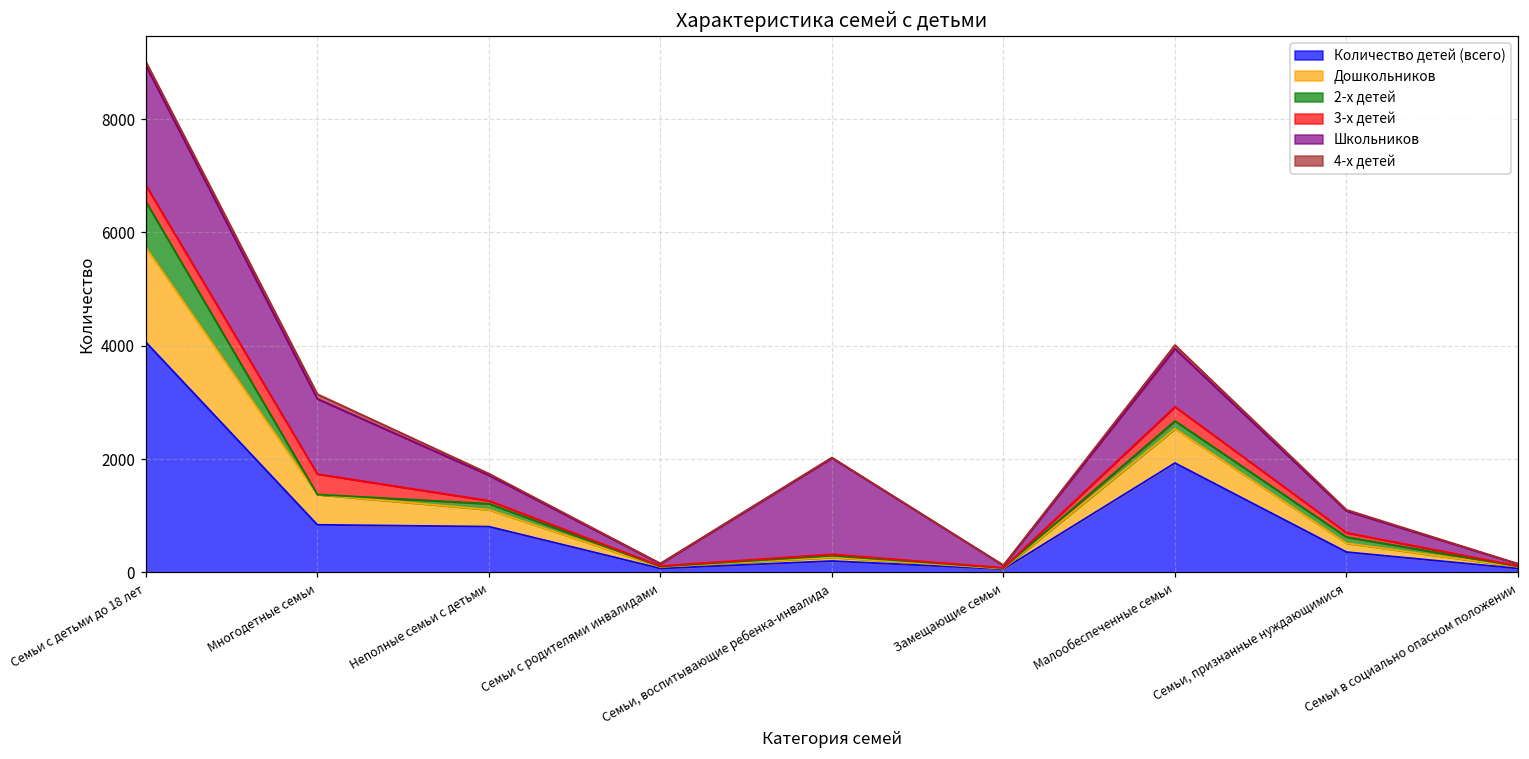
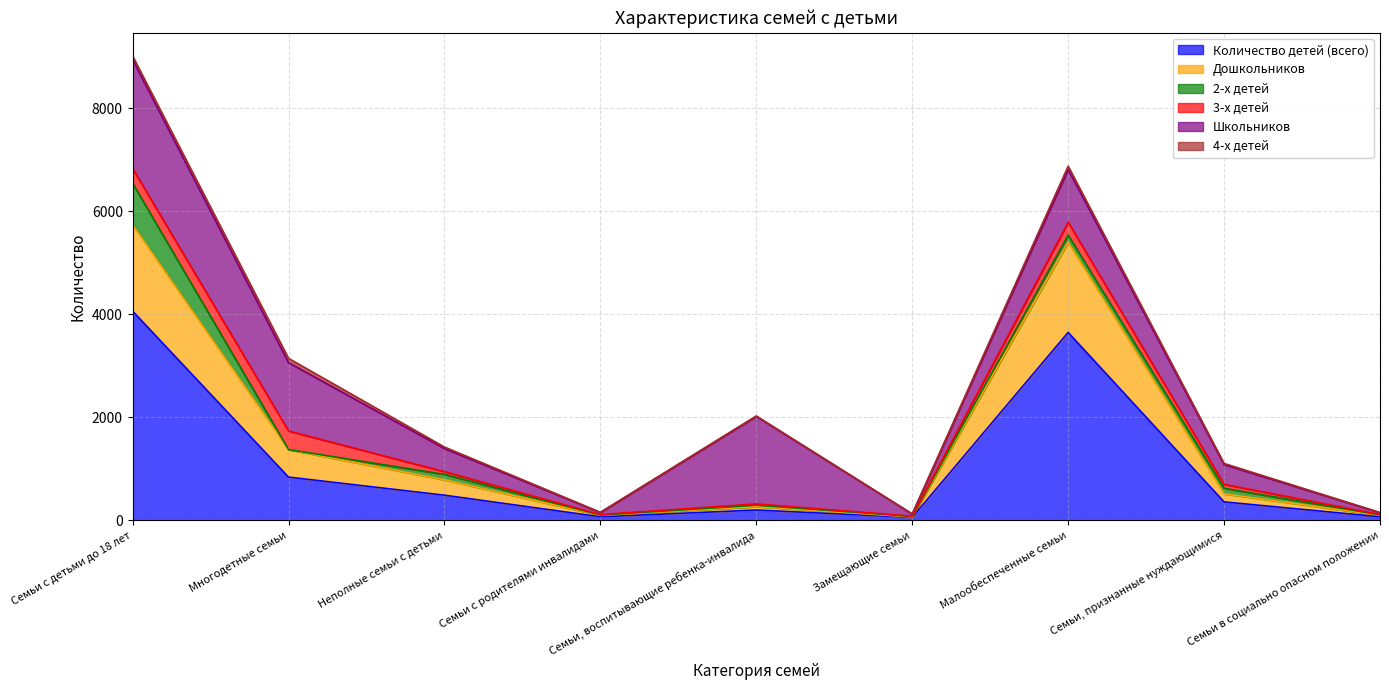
  {
    "Количество детей (всего)": {
      "Семьи с детьми до 18 лет": 4100,
      "Многодетные семьи": 800,
-     "Неполные семьи с детьми": 800,
+     "Неполные семьи с детьми": 500,
      "Семьи, воспитывающие ребенка-инвалида": 200,
-     "Малообеспеченные семьи": 1900,
+     "Малообеспеченные семьи": 3600,
      "Семьи, признанные нуждающимися": 400
    },
    "Дошкольников": {
      "Семьи с детьми до 18 лет": 1700,
      "Неполные семьи с детьми": 300,
-     "Малообеспеченные семьи": 600,
+     "Малообеспеченные семьи": 1800,
      "Семьи, признанные нуждающимися": 200
    },
    "2-х детей": {
      "Семьи с детьми до 18 лет": 800,
      "Неполные семьи с детьми": 100,
      "Малообеспеченные семьи": 100,
      "Семьи, признанные нуждающимися": 100
    },
    "3-х детей": {
      "Семьи с детьми до 18 лет": 300,
      "Многодетные семьи": 400,
      "Неполные семьи с детьми": 100,
      "Малообеспеченные семьи": 300,
      "Семьи, признанные нуждающимися": 100
    },
    "Школьников": {
      "Семьи с детьми до 18 лет": 2100,
      "Многодетные семьи": 1300,
      "Малообеспеченные семьи": 1000
    },
    "4-х детей": {
      "Семьи с детьми до 18 лет": 100,
      "Многодетные семьи": 100,
      "Малообеспеченные семьи": 100
    }
  }
